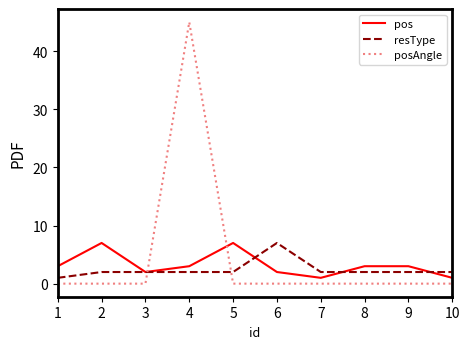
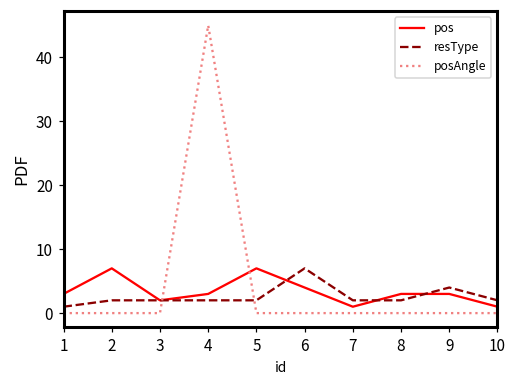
  {
    "pos": {
      "1": 3,
      "2": 7,
      "4": 3,
      "5": 7,
-     "6": 2,
+     "6": 4,
      "7": 1,
      "8": 3,
      "9": 3,
      "10": 1
    },
    "resType": {
      "1": 1,
      "2": 2,
      "4": 2,
      "5": 2,
      "6": 7,
      "7": 2,
      "8": 2,
-     "9": 2,
+     "9": 4,
      "10": 2
    },
    "posAngle": {
      "1": 0,
      "2": 0,
      "3": 0,
      "4": 45,
      "5": 0,
      "6": 0,
      "7": 0,
      "8": 0,
      "9": 0,
      "10": 0
    }
  }
